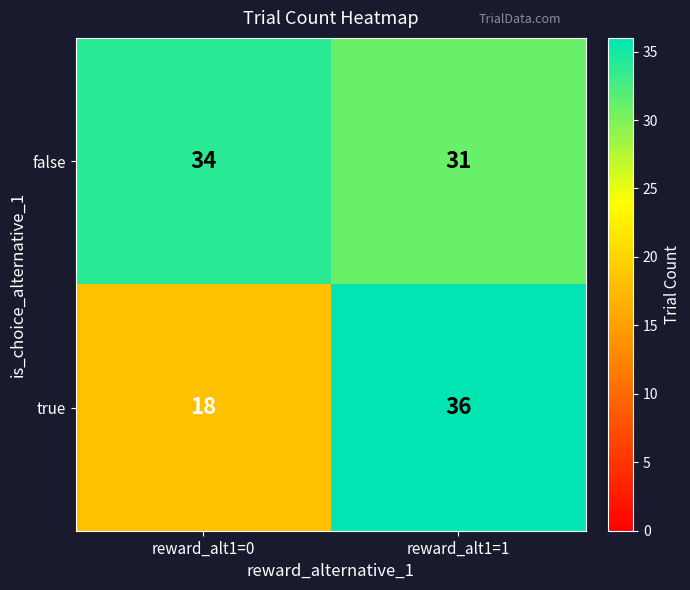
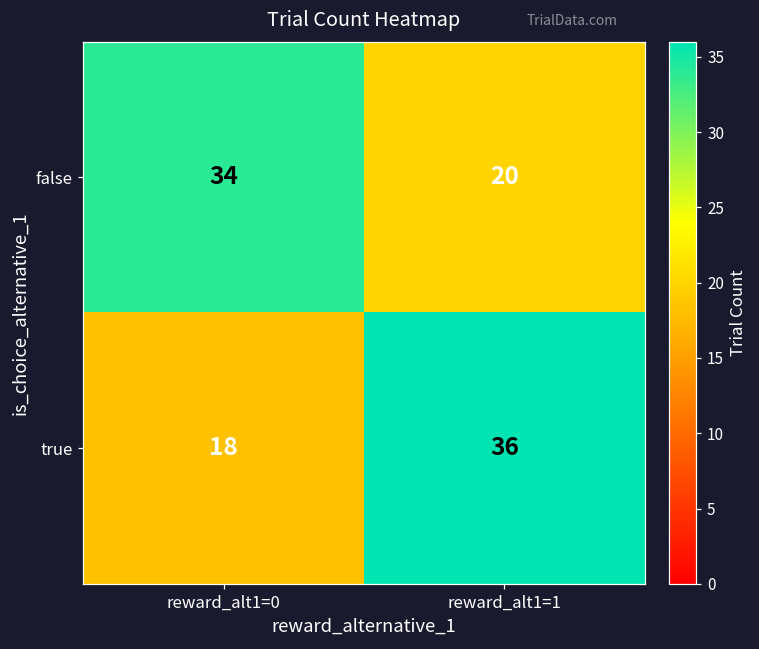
  {
    "false": {
      "reward_alt1=0": 34,
-     "reward_alt1=1": 31
+     "reward_alt1=1": 20
    },
    "true": {
      "reward_alt1=0": 18,
      "reward_alt1=1": 36
    }
  }
